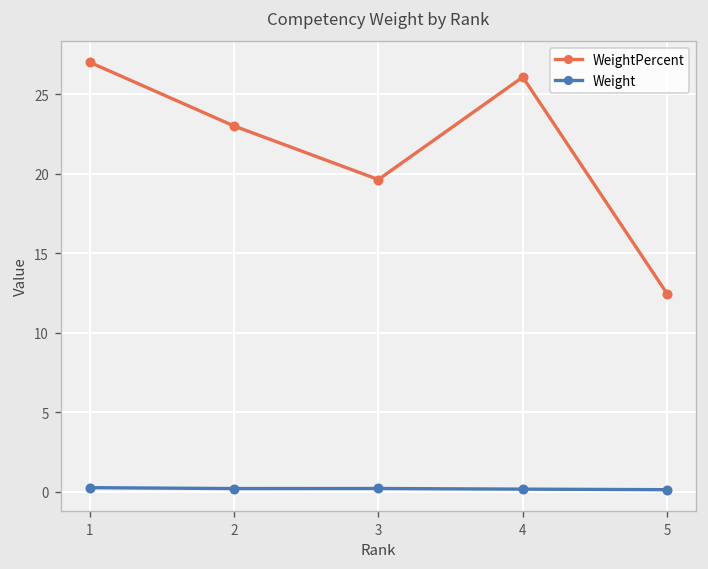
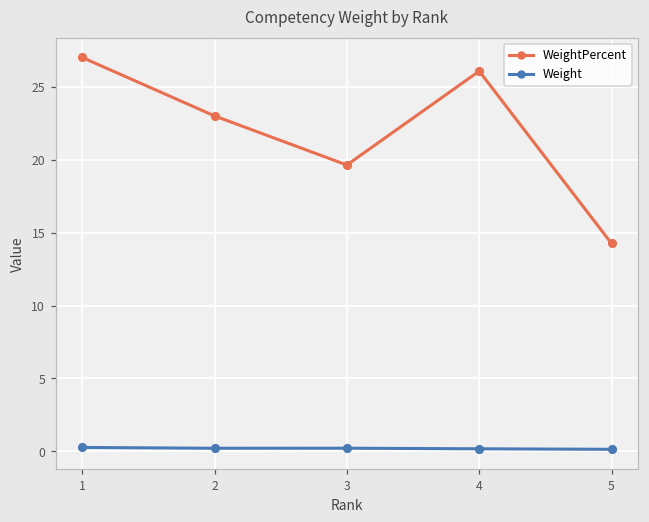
  {
    "WeightPercent": {
      "1": 27.0,
      "2": 23.0,
      "3": 19.6,
      "4": 26.1,
-     "5": 12.5
+     "5": 14.3
    },
    "Weight": {
      "1": 0.3,
      "2": 0.2,
      "3": 0.2,
      "4": 0.2,
      "5": 0.1
    }
  }
